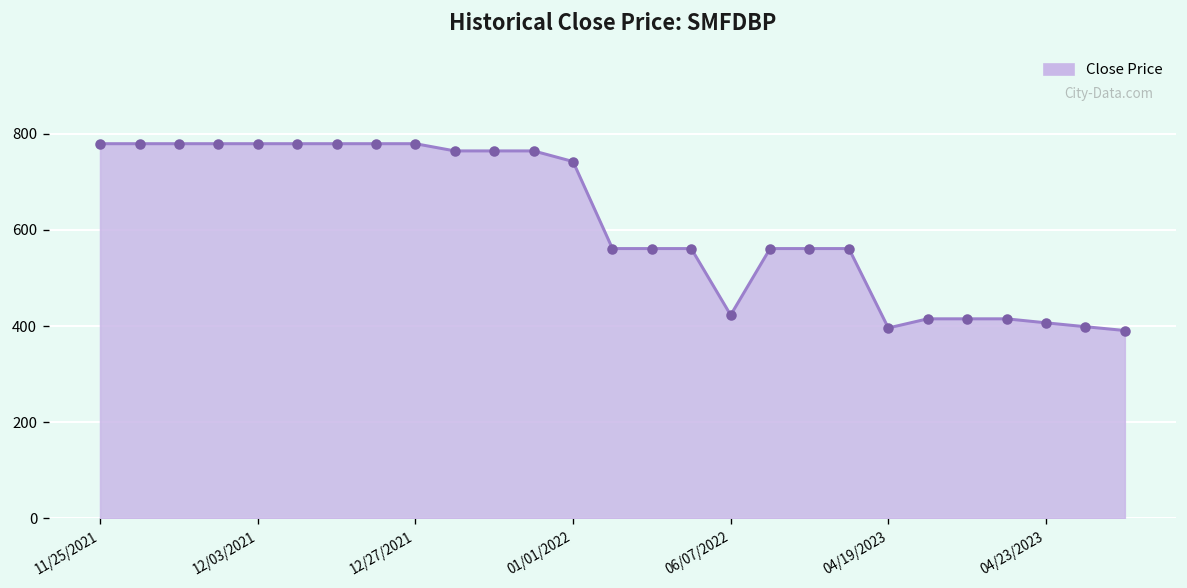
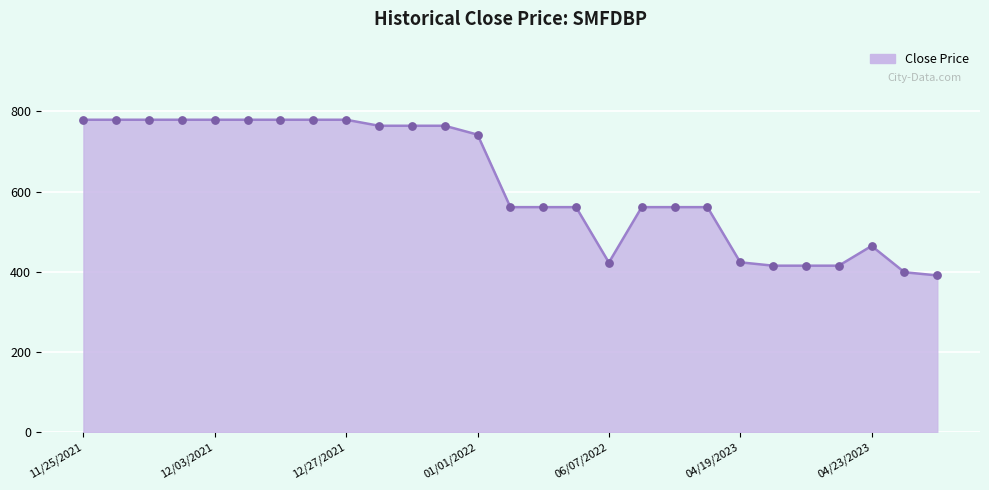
  {
    "11/25/2021": 780,
    "12/03/2021": 780,
    "12/27/2021": 780,
    "01/01/2022": 740,
    "06/07/2022": 420,
-   "04/19/2023": 400,
-   "04/23/2023": 410
+   "04/19/2023": 420,
+   "04/23/2023": 460
  }
